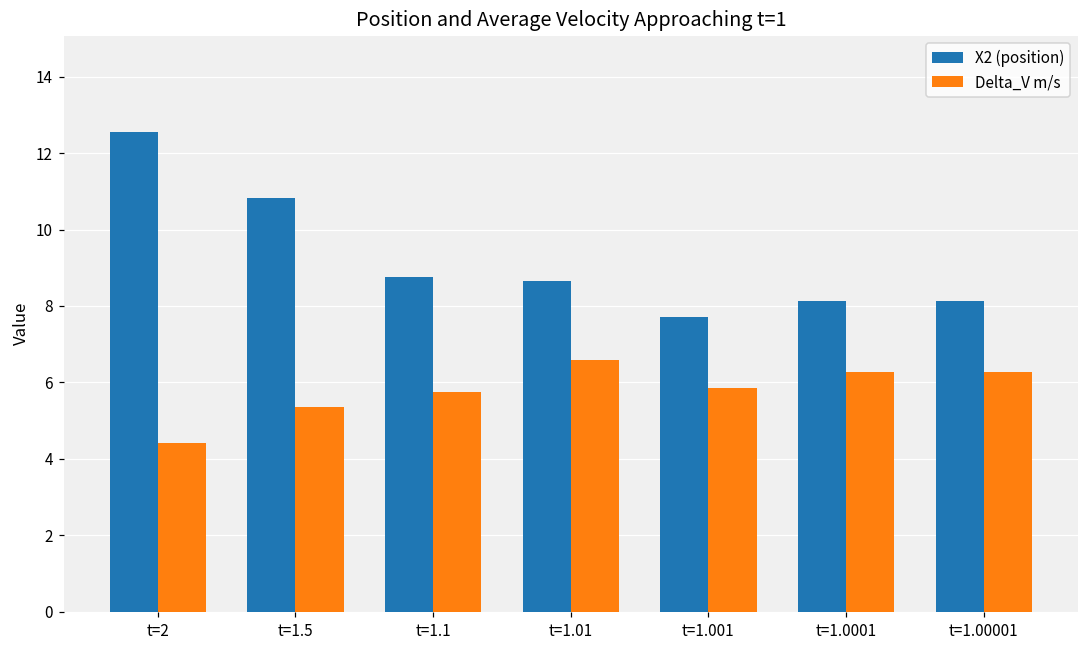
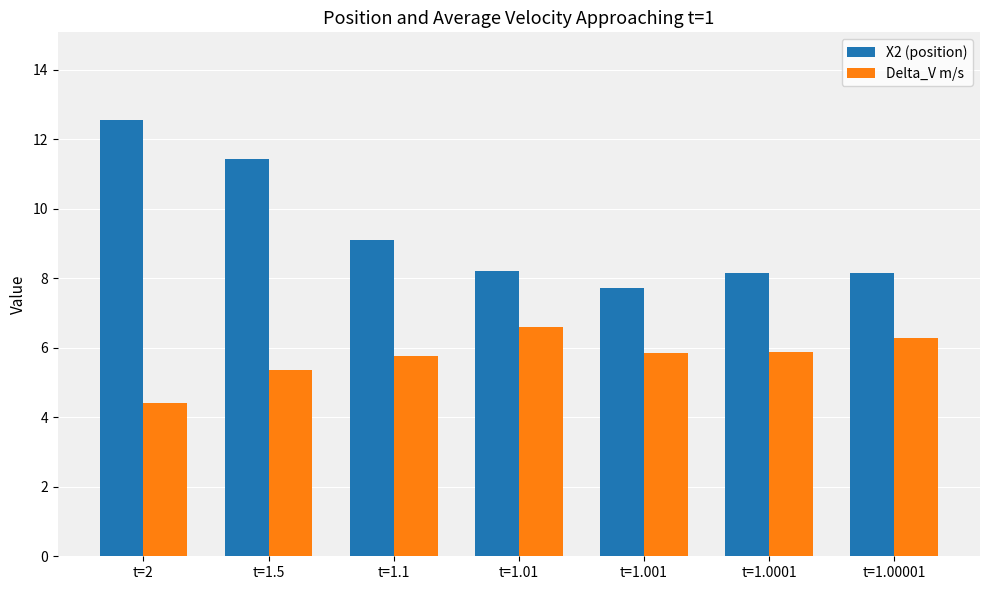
  {
    "X2 (position)": {
      "t=2": 12.6,
-     "t=1.5": 10.8,
-     "t=1.1": 8.7,
-     "t=1.01": 8.7,
+     "t=1.5": 11.4,
+     "t=1.1": 9.1,
+     "t=1.01": 8.2,
      "t=1.001": 7.7,
      "t=1.0001": 8.1,
      "t=1.00001": 8.1
    },
    "Delta_V m/s": {
      "t=2": 4.4,
      "t=1.5": 5.3,
      "t=1.1": 5.8,
      "t=1.01": 6.6,
      "t=1.001": 5.8,
-     "t=1.0001": 6.3,
+     "t=1.0001": 5.9,
      "t=1.00001": 6.3
    }
  }
